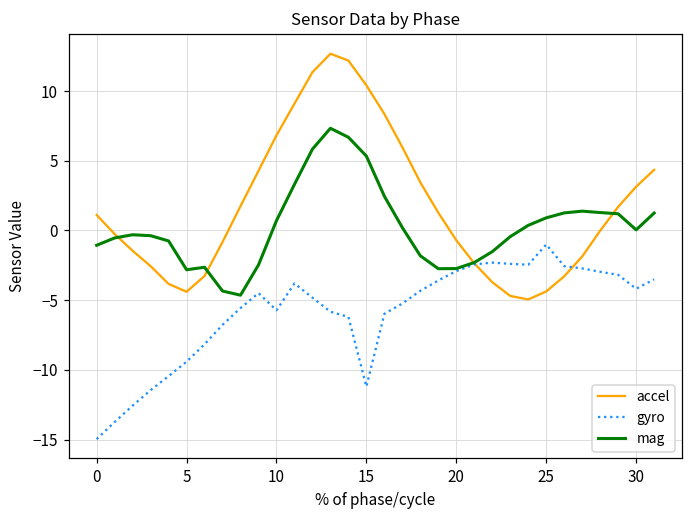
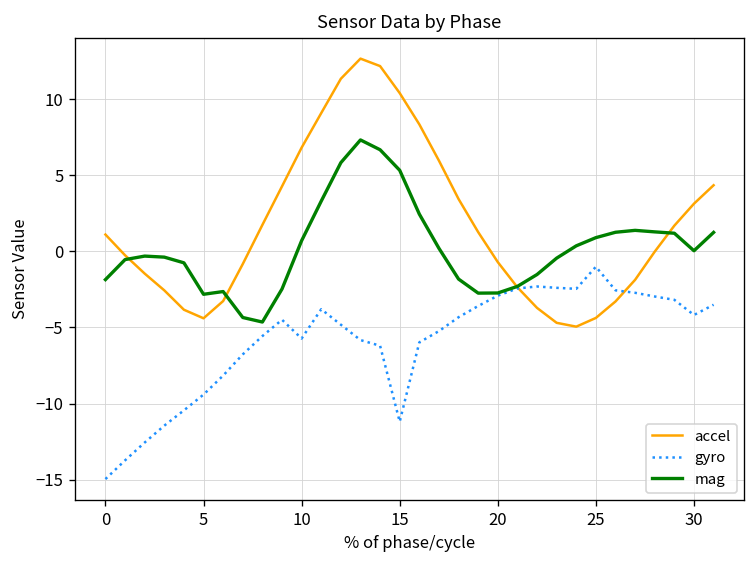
  {
    "accel": {
      "0": 1.1,
      "5": -4.4,
      "10": 6.8,
      "15": 10.4,
      "20": -0.7,
      "25": -4.4,
      "30": 3.1
    },
    "gyro": {
      "0": -15.0,
      "5": -9.4,
      "10": -5.7,
      "15": -11.2,
      "25": -1.0,
      "30": -4.2
    },
    "mag": {
-     "0": -1.1,
+     "0": -1.9,
      "5": -2.8,
      "10": 0.7,
      "15": 5.3,
      "25": 0.9,
      "30": 0.0
    }
  }
